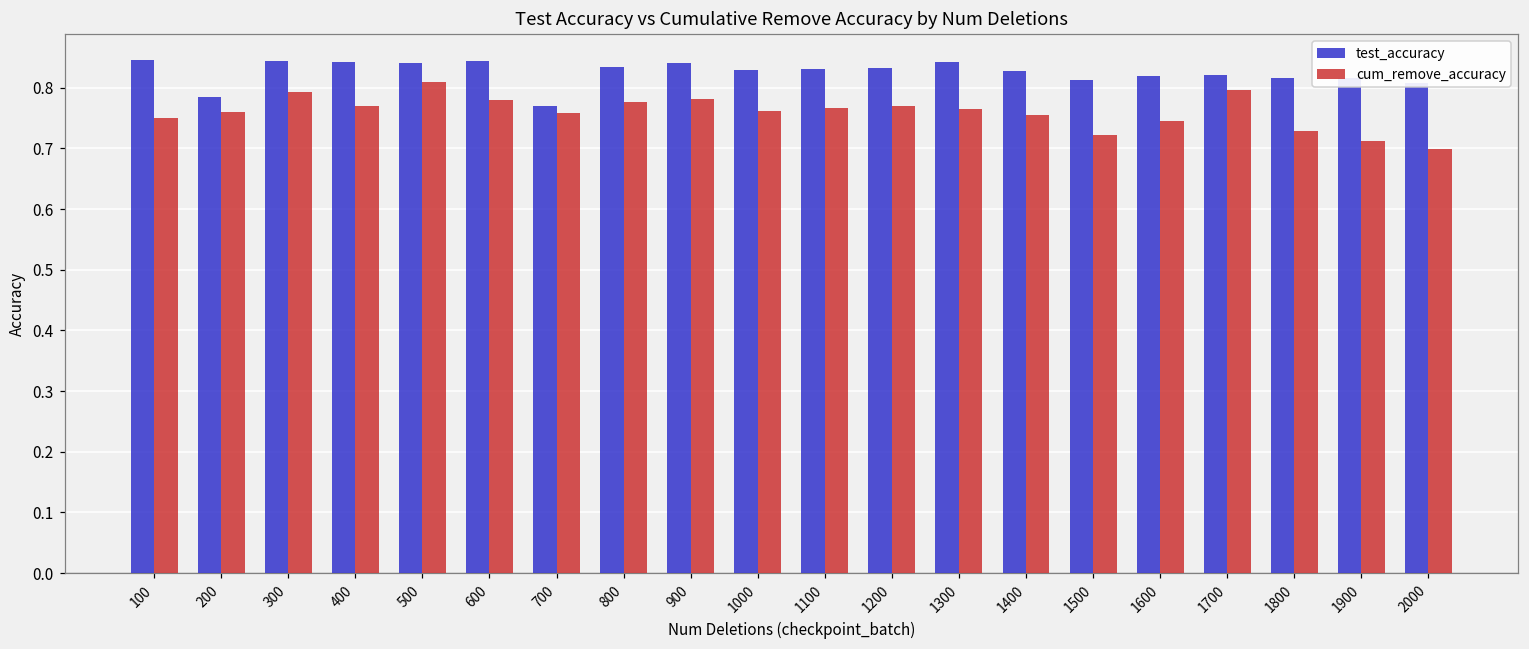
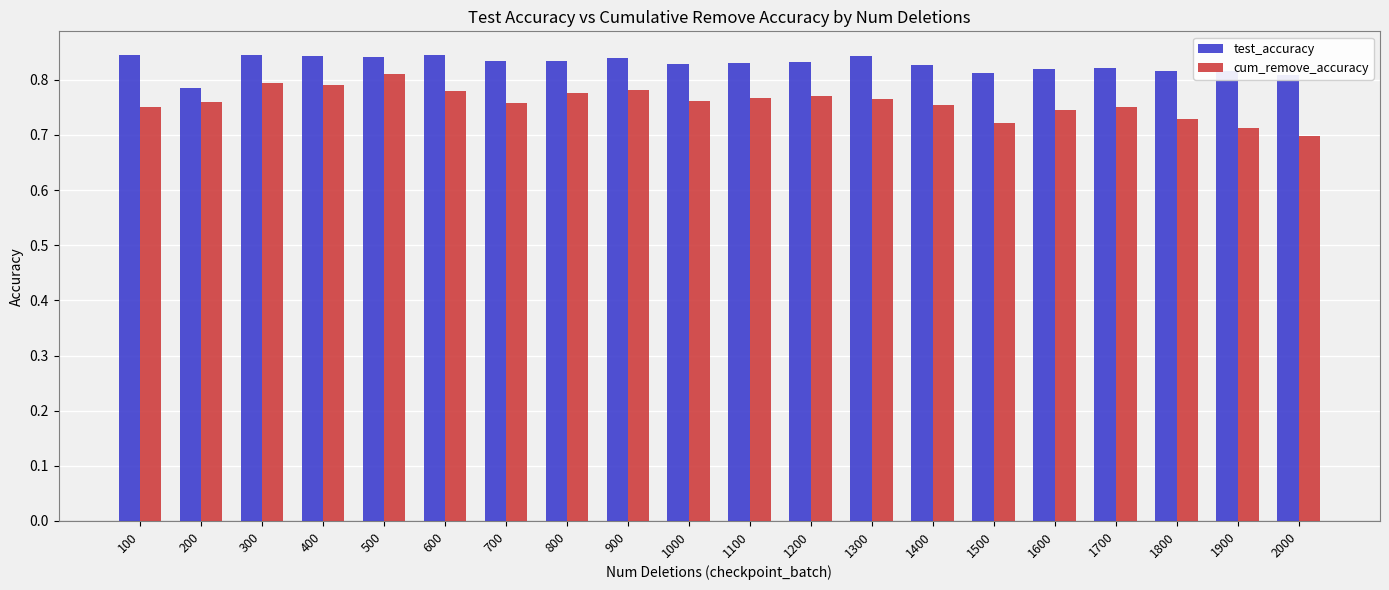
  {
    "test_accuracy": {
      "100": 0.85,
      "200": 0.79,
      "300": 0.84,
      "400": 0.84,
      "500": 0.84,
      "600": 0.84,
-     "700": 0.77,
+     "700": 0.83,
      "800": 0.83,
      "900": 0.84,
      "1000": 0.83,
      "1100": 0.83,
      "1200": 0.83,
      "1300": 0.84,
      "1400": 0.83,
      "1500": 0.81,
      "1600": 0.82,
      "1700": 0.82,
      "1800": 0.82
    },
    "cum_remove_accuracy": {
      "100": 0.75,
      "200": 0.76,
      "300": 0.79,
-     "400": 0.77,
+     "400": 0.79,
      "500": 0.81,
      "600": 0.78,
      "700": 0.76,
      "800": 0.78,
      "900": 0.78,
      "1000": 0.76,
      "1100": 0.77,
      "1200": 0.77,
      "1300": 0.76,
      "1400": 0.75,
      "1500": 0.72,
      "1600": 0.75,
-     "1700": 0.80,
+     "1700": 0.75,
      "1800": 0.73,
      "1900": 0.71,
      "2000": 0.70
    }
  }
